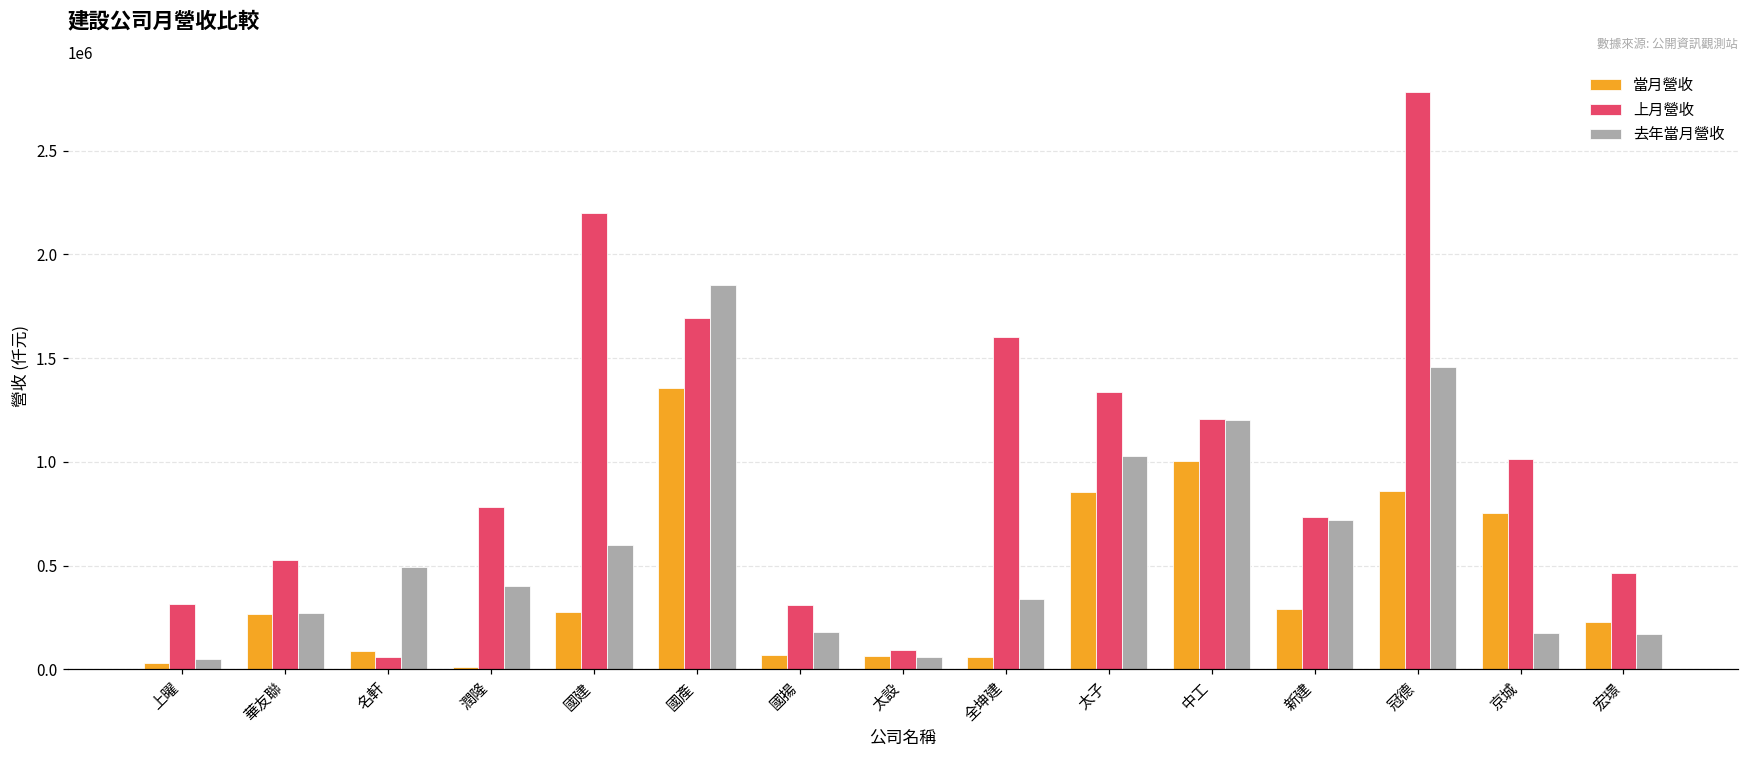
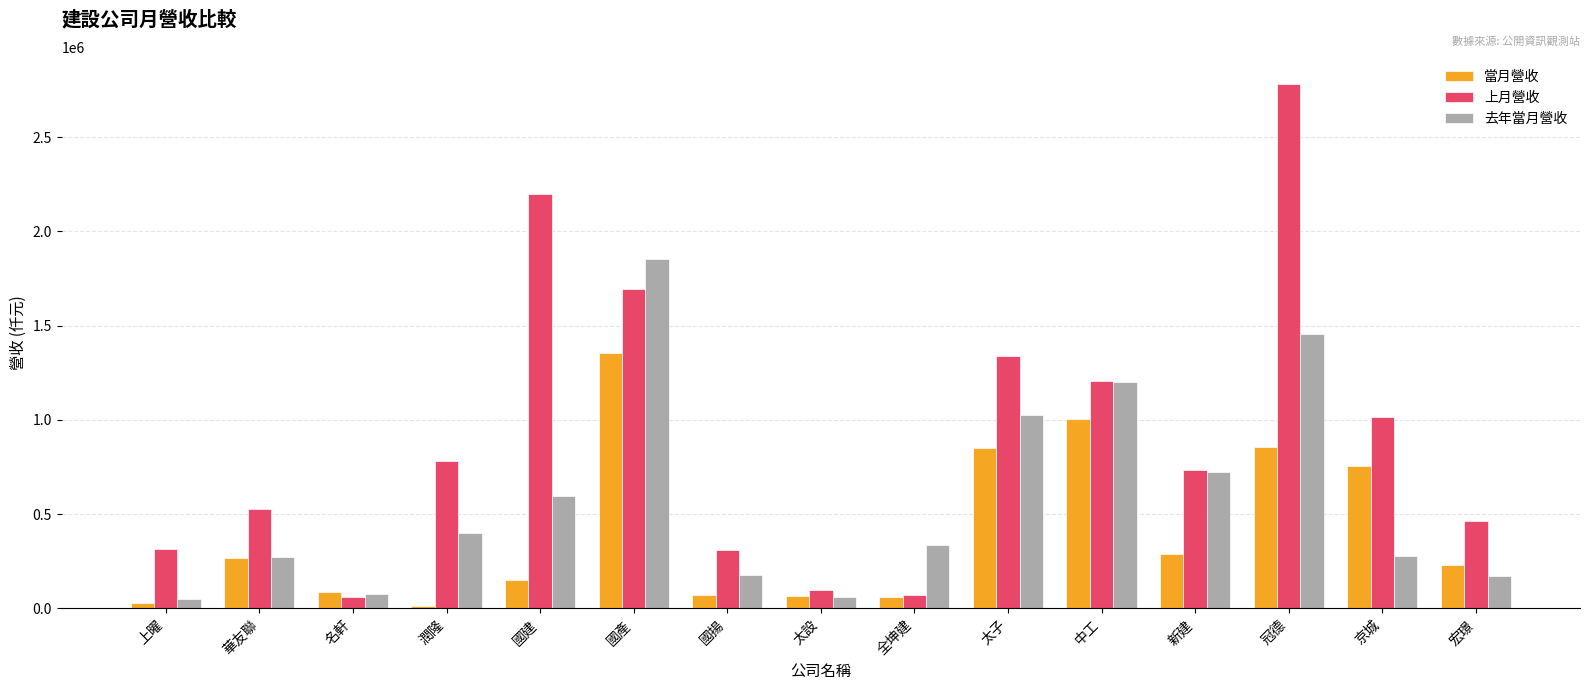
  {
    "當月營收": {
      "上曜": 30000,
      "華友聯": 270000,
      "名軒": 90000,
-     "國建": 280000,
+     "國建": 150000,
      "國產": 1360000,
      "國揚": 70000,
      "太設": 60000,
      "全坤建": 60000,
      "太子": 850000,
      "中工": 1010000,
      "新建": 290000,
      "冠德": 860000,
      "京城": 750000,
      "宏璟": 230000
    },
    "上月營收": {
      "上曜": 310000,
      "華友聯": 530000,
      "名軒": 60000,
      "潤隆": 780000,
      "國建": 2200000,
      "國產": 1700000,
      "國揚": 310000,
      "太設": 100000,
-     "全坤建": 1600000,
+     "全坤建": 70000,
      "太子": 1340000,
      "中工": 1210000,
      "新建": 740000,
      "冠德": 2780000,
      "京城": 1010000,
      "宏璟": 460000
    },
    "去年當月營收": {
      "上曜": 50000,
      "華友聯": 270000,
-     "名軒": 490000,
+     "名軒": 70000,
      "潤隆": 400000,
      "國建": 600000,
      "國產": 1850000,
      "國揚": 180000,
      "太設": 60000,
      "全坤建": 340000,
      "太子": 1030000,
      "中工": 1200000,
      "新建": 720000,
      "冠德": 1460000,
-     "京城": 170000,
+     "京城": 280000,
      "宏璟": 170000
    }
  }
